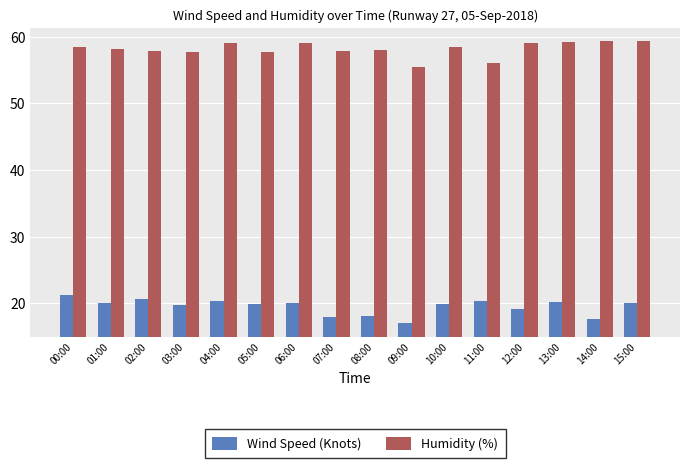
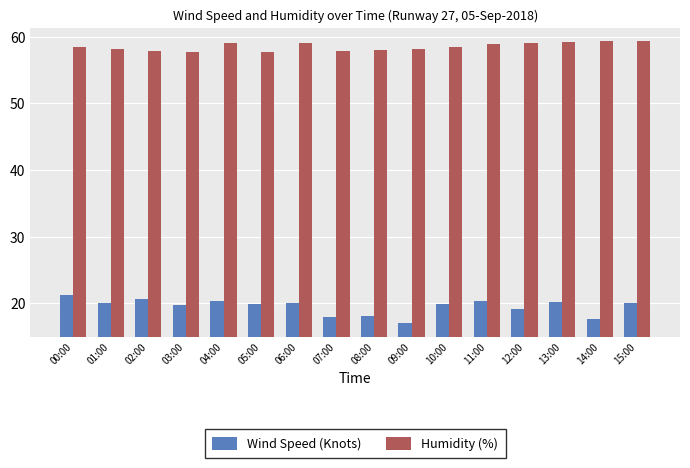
  {
    "Wind Speed (Knots)": {
      "00:00": 21,
      "01:00": 20,
      "02:00": 21,
      "03:00": 20,
      "04:00": 20,
      "05:00": 20,
      "06:00": 20,
      "07:00": 18,
      "08:00": 18,
      "09:00": 17,
      "10:00": 20,
      "11:00": 20,
      "12:00": 19,
      "13:00": 20,
      "14:00": 18,
      "15:00": 20
    },
    "Humidity (%)": {
      "00:00": 59,
      "01:00": 58,
      "02:00": 58,
      "03:00": 58,
      "04:00": 59,
      "05:00": 58,
      "06:00": 59,
      "07:00": 58,
      "08:00": 58,
-     "09:00": 56,
+     "09:00": 58,
      "10:00": 59,
-     "11:00": 56,
+     "11:00": 59,
      "12:00": 59,
      "13:00": 59,
      "14:00": 59,
      "15:00": 59
    }
  }
